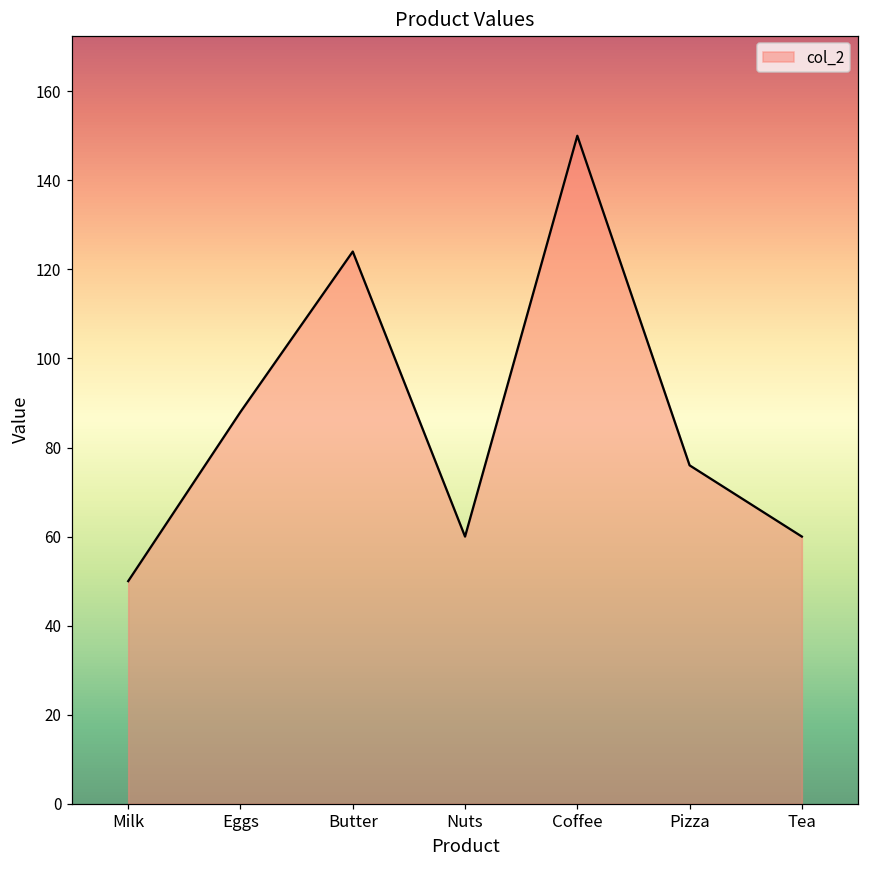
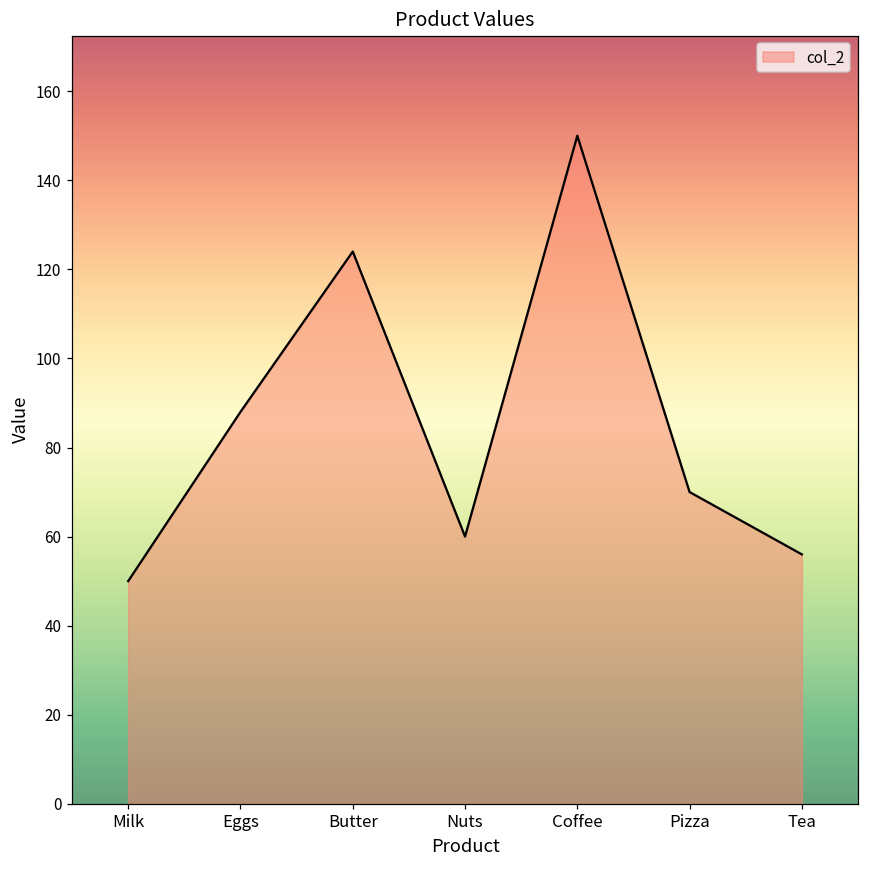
  {
    "Milk": 50,
    "Eggs": 88,
    "Butter": 124,
    "Nuts": 60,
    "Coffee": 150,
-   "Pizza": 76,
-   "Tea": 60
+   "Pizza": 70,
+   "Tea": 56
  }
